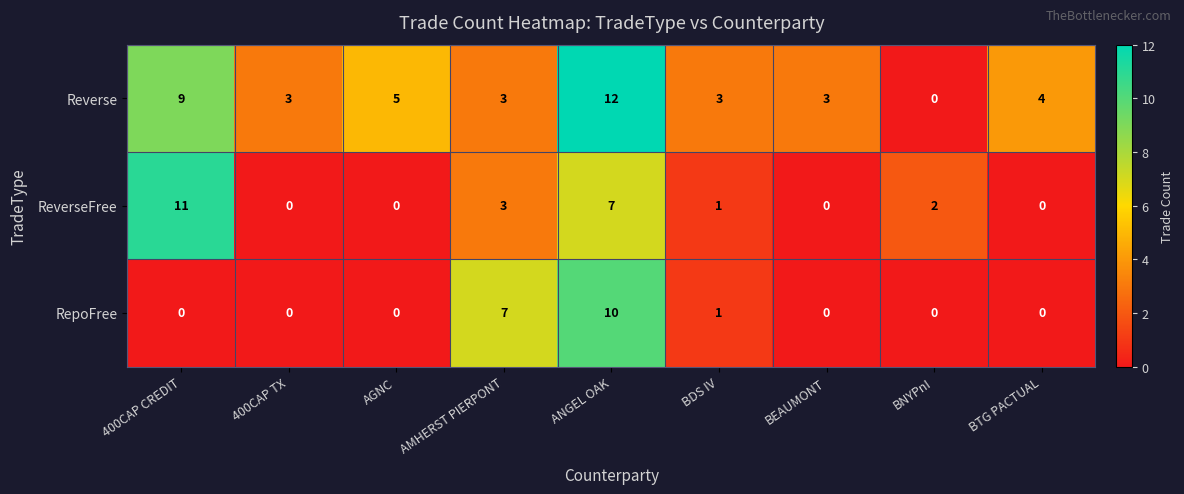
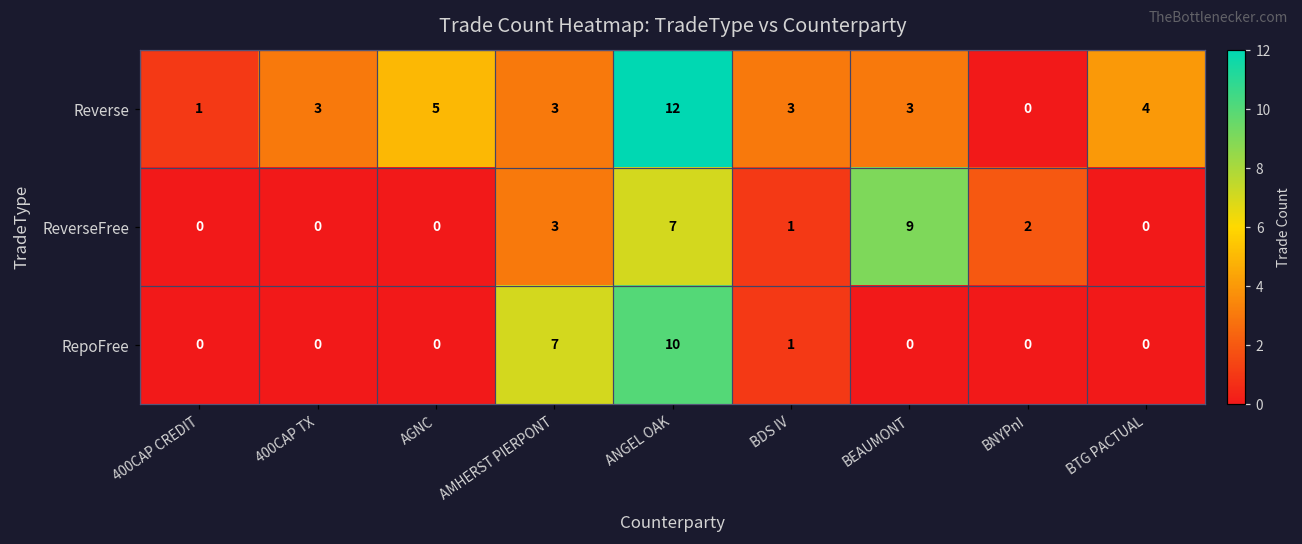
  {
    "Reverse": {
-     "400CAP CREDIT": 9,
+     "400CAP CREDIT": 1,
      "400CAP TX": 3,
      "AGNC": 5,
      "AMHERST PIERPONT": 3,
      "ANGEL OAK": 12,
      "BDS IV": 3,
      "BEAUMONT": 3,
      "BNYPnI": 0,
      "BTG PACTUAL": 4
    },
    "ReverseFree": {
-     "400CAP CREDIT": 11,
+     "400CAP CREDIT": 0,
      "400CAP TX": 0,
      "AGNC": 0,
      "AMHERST PIERPONT": 3,
      "ANGEL OAK": 7,
      "BDS IV": 1,
-     "BEAUMONT": 0,
+     "BEAUMONT": 9,
      "BNYPnI": 2,
      "BTG PACTUAL": 0
    },
    "RepoFree": {
      "400CAP CREDIT": 0,
      "400CAP TX": 0,
      "AGNC": 0,
      "AMHERST PIERPONT": 7,
      "ANGEL OAK": 10,
      "BDS IV": 1,
      "BEAUMONT": 0,
      "BNYPnI": 0,
      "BTG PACTUAL": 0
    }
  }
